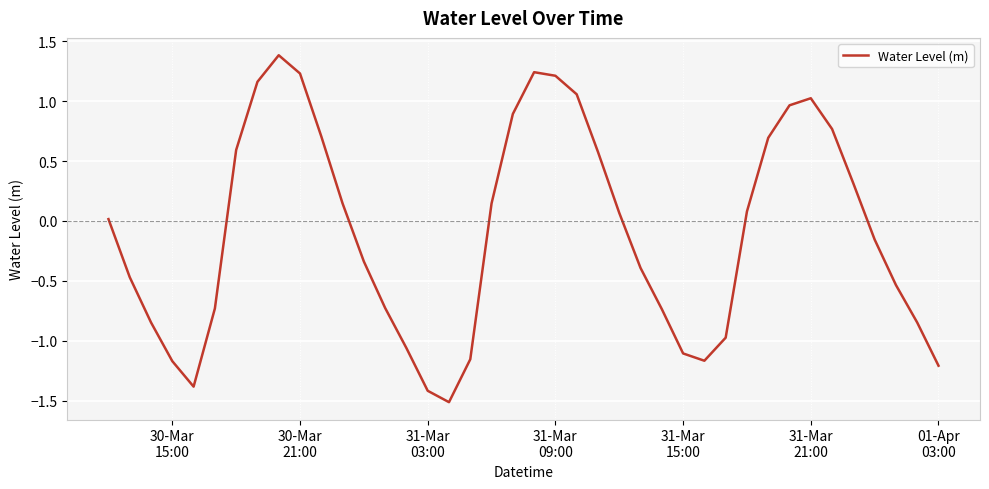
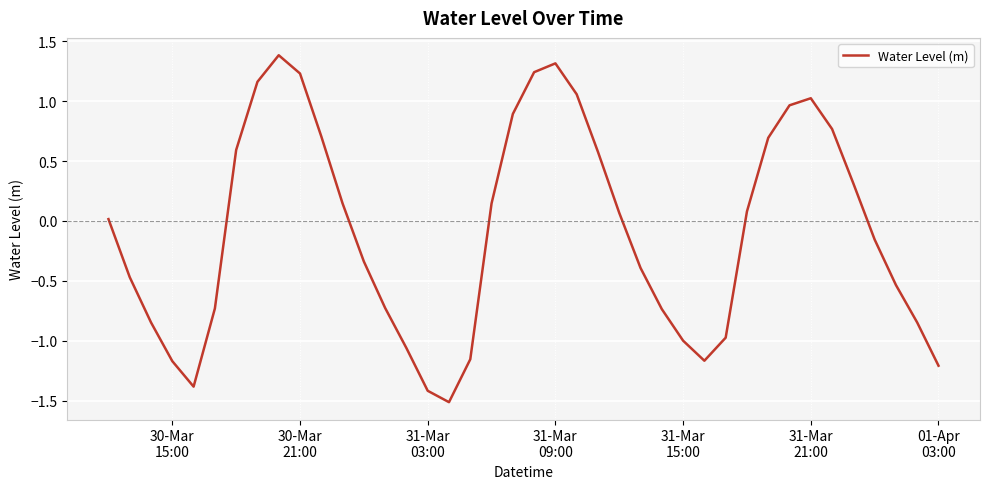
  {
    "30-Mar 15:00": -1.17,
    "30-Mar 21:00": 1.23,
    "31-Mar 03:00": -1.42,
-   "31-Mar 09:00": 1.21,
-   "31-Mar 15:00": -1.11,
+   "31-Mar 09:00": 1.32,
+   "31-Mar 15:00": -1.00,
    "31-Mar 21:00": 1.02,
    "01-Apr 03:00": -1.21
  }
